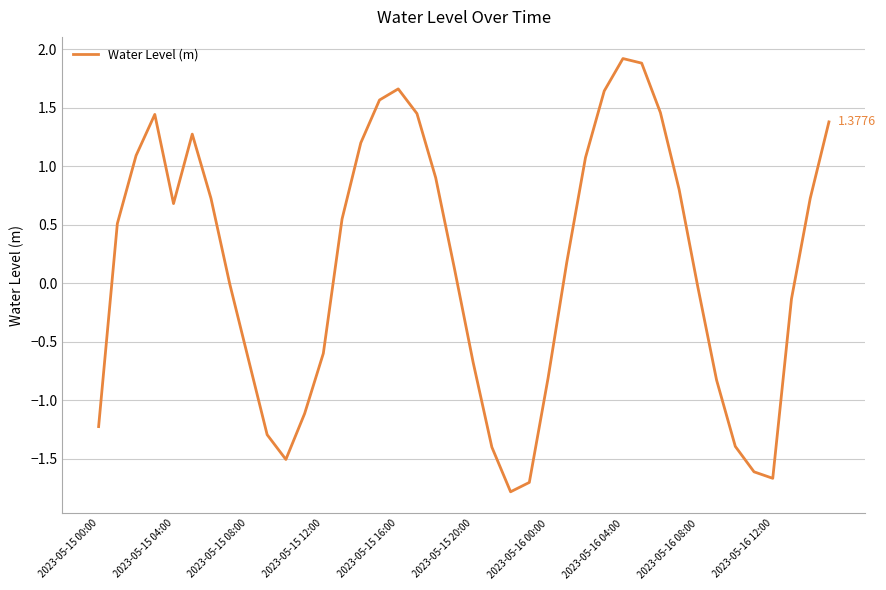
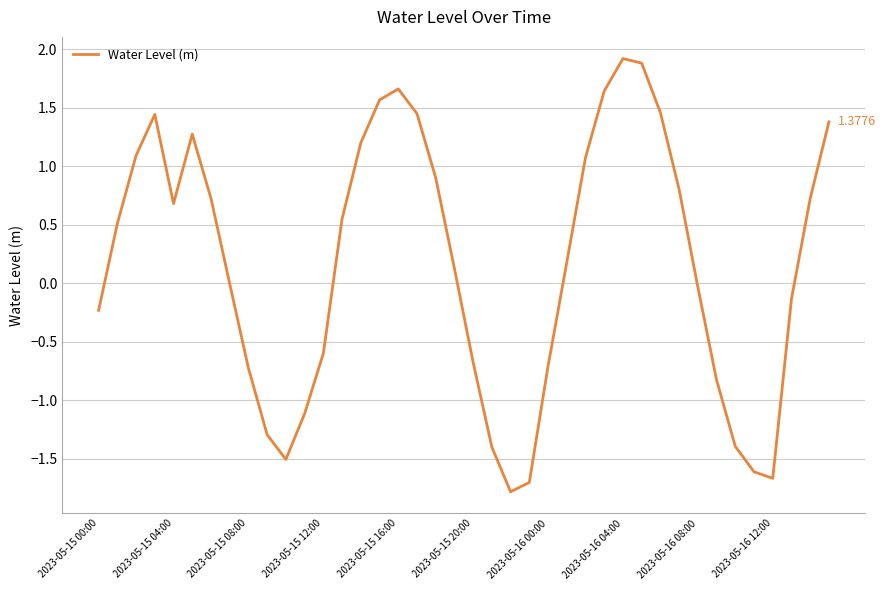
  {
-   "2023-05-15 00:00": -1.22,
+   "2023-05-15 00:00": -0.23,
    "2023-05-15 04:00": 0.68,
-   "2023-05-15 08:00": -0.65,
+   "2023-05-15 08:00": -0.73,
    "2023-05-15 12:00": -0.60,
    "2023-05-15 16:00": 1.66,
    "2023-05-15 20:00": -0.68,
-   "2023-05-16 00:00": -0.81,
+   "2023-05-16 00:00": -0.71,
    "2023-05-16 04:00": 1.92,
    "2023-05-16 08:00": -0.03,
    "2023-05-16 12:00": -1.67
  }
